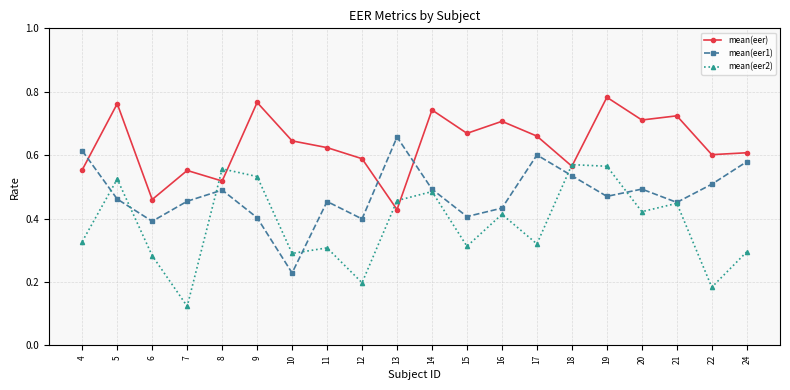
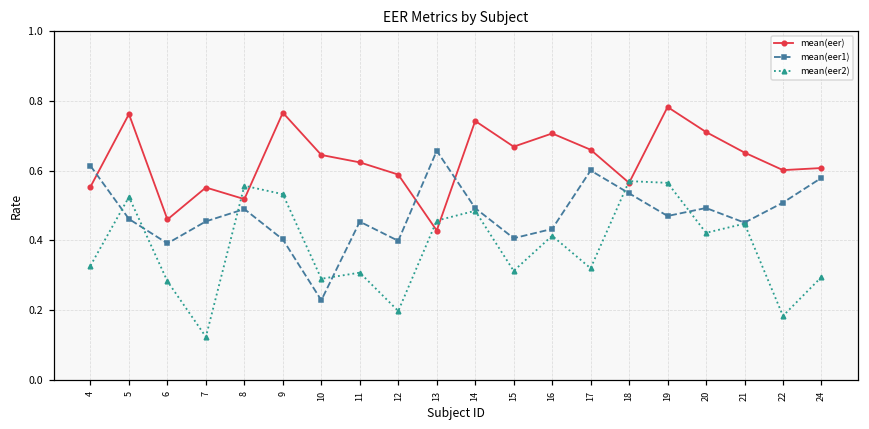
  {
    "mean(eer)": {
      "4": 0.55,
      "5": 0.76,
      "6": 0.46,
      "7": 0.55,
      "8": 0.52,
      "9": 0.77,
      "10": 0.65,
      "11": 0.62,
      "12": 0.59,
      "13": 0.43,
      "14": 0.74,
      "15": 0.67,
      "16": 0.71,
      "17": 0.66,
      "19": 0.78,
      "20": 0.71,
-     "21": 0.72,
+     "21": 0.65,
      "22": 0.60,
      "24": 0.61
    }
  }
